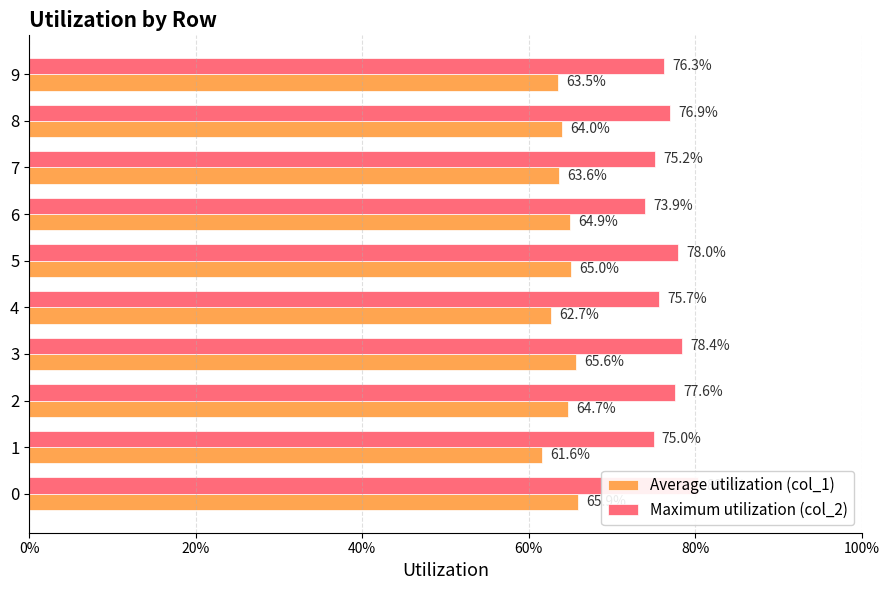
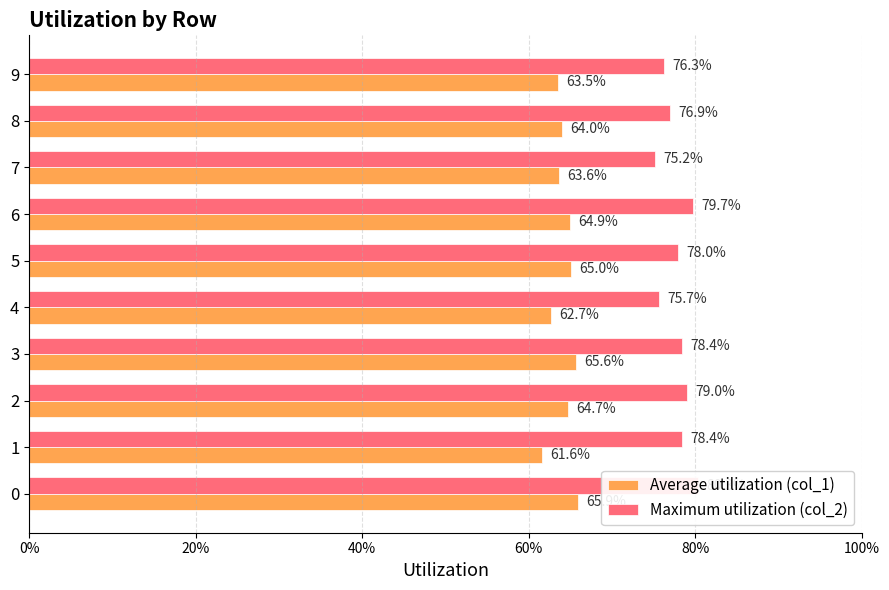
  {
    "Average utilization (col_1)": {
      "9": "63.5%",
      "8": "64.0%",
      "7": "63.6%",
      "6": "64.9%",
      "5": "65.0%",
      "4": "62.7%",
      "3": "65.6%",
      "2": "64.7%",
      "1": "61.6%"
    },
    "Maximum utilization (col_2)": {
      "9": "76.3%",
      "8": "76.9%",
      "7": "75.2%",
-     "6": "73.9%",
+     "6": "79.7%",
      "5": "78.0%",
      "4": "75.7%",
      "3": "78.4%",
-     "2": "77.6%",
-     "1": "75.0%"
+     "2": "79.0%",
+     "1": "78.4%"
    }
  }
